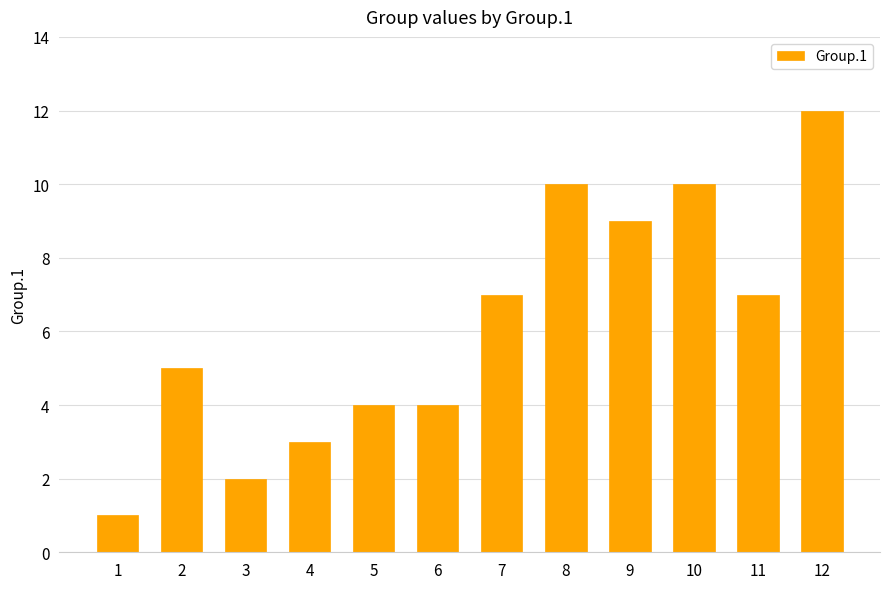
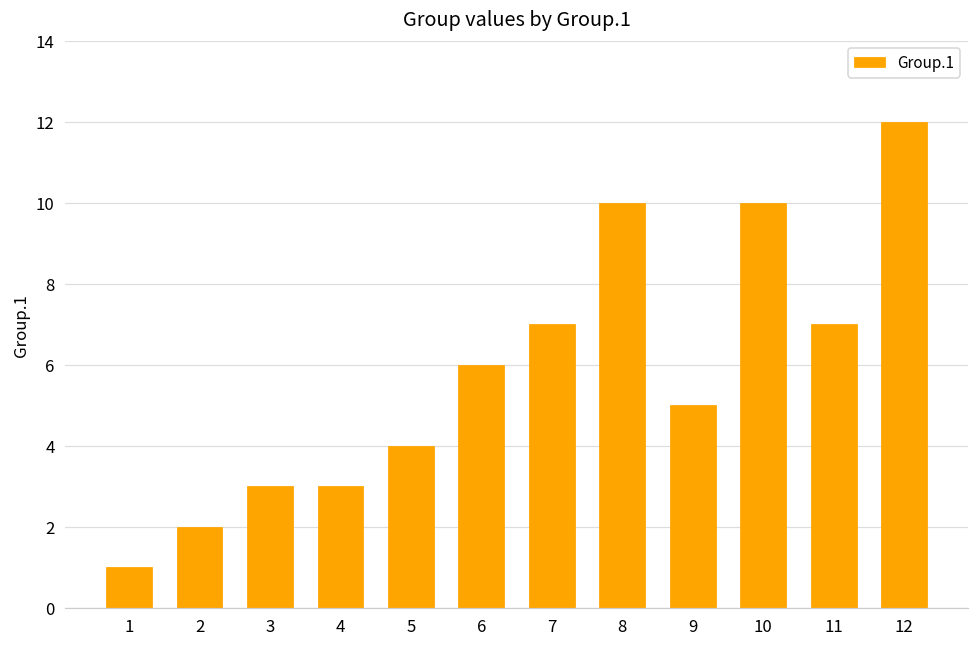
  {
    "1": 1,
-   "2": 5,
-   "3": 2,
+   "2": 2,
+   "3": 3,
    "4": 3,
    "5": 4,
-   "6": 4,
+   "6": 6,
    "7": 7,
    "8": 10,
-   "9": 9,
+   "9": 5,
    "10": 10,
    "11": 7,
    "12": 12
  }
